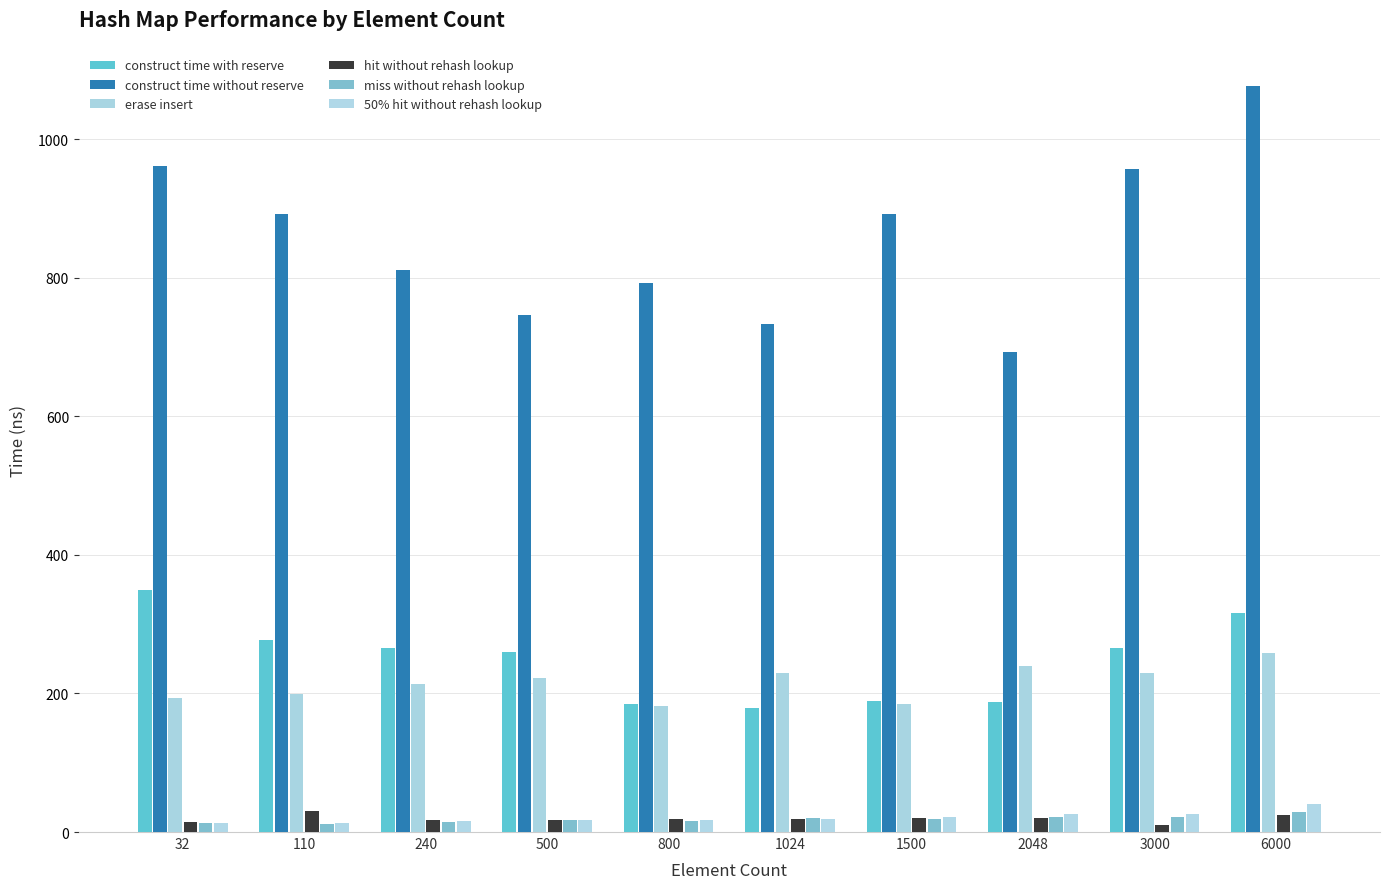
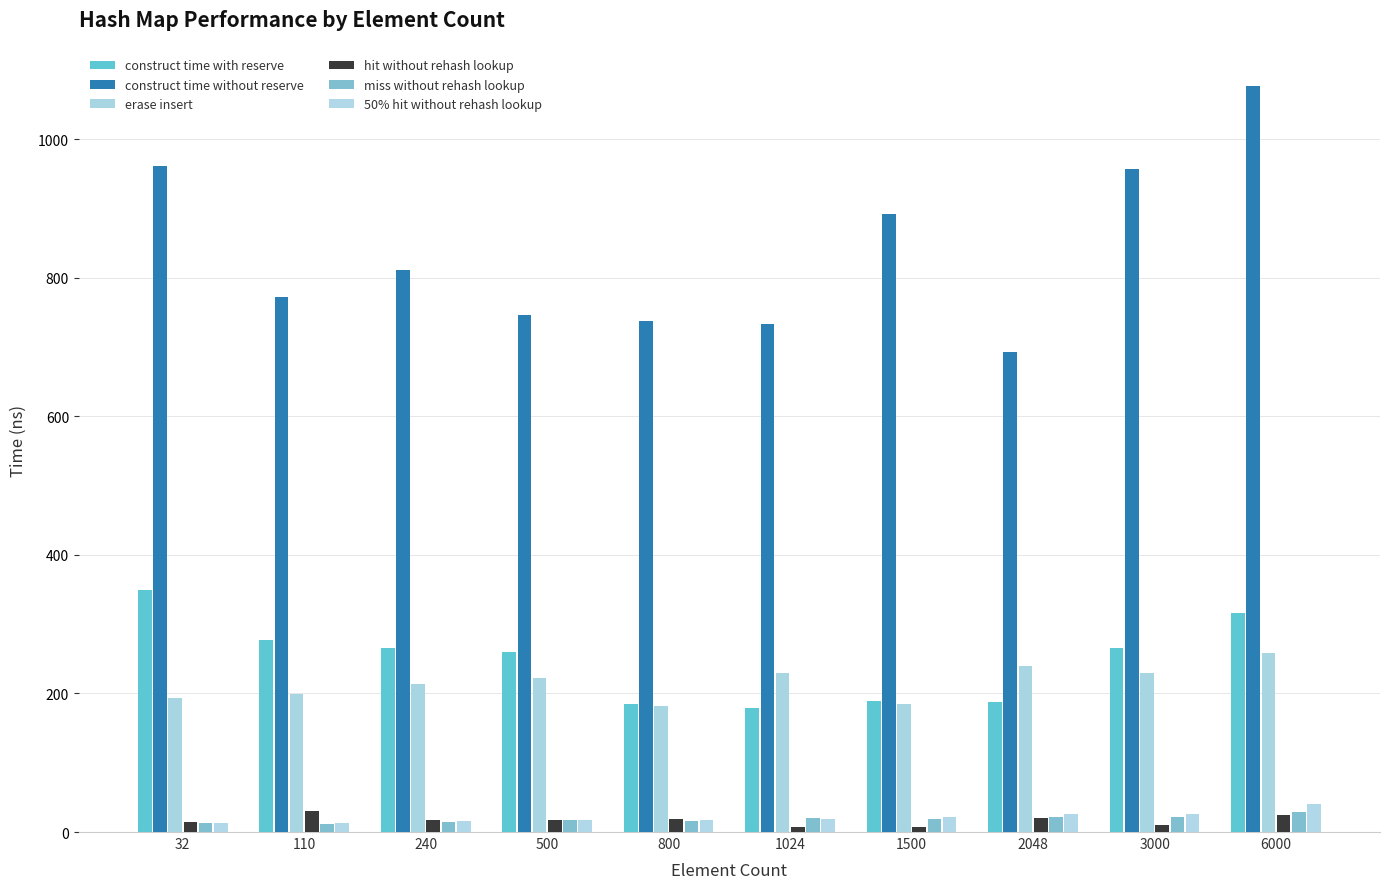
  {
    "construct time without reserve": {
      "32": 960,
-     "110": 890,
+     "110": 770,
      "240": 810,
      "500": 750,
-     "800": 790,
+     "800": 740,
      "1024": 730,
      "1500": 890,
      "2048": 690,
      "3000": 960,
      "6000": 1080
    },
    "hit without rehash lookup": {
      "32": 10,
      "110": 30,
      "240": 20,
      "500": 20,
      "800": 20,
-     "1024": 20,
-     "1500": 20,
+     "1024": 10,
+     "1500": 10,
      "2048": 20,
      "3000": 10,
      "6000": 20
    }
  }
